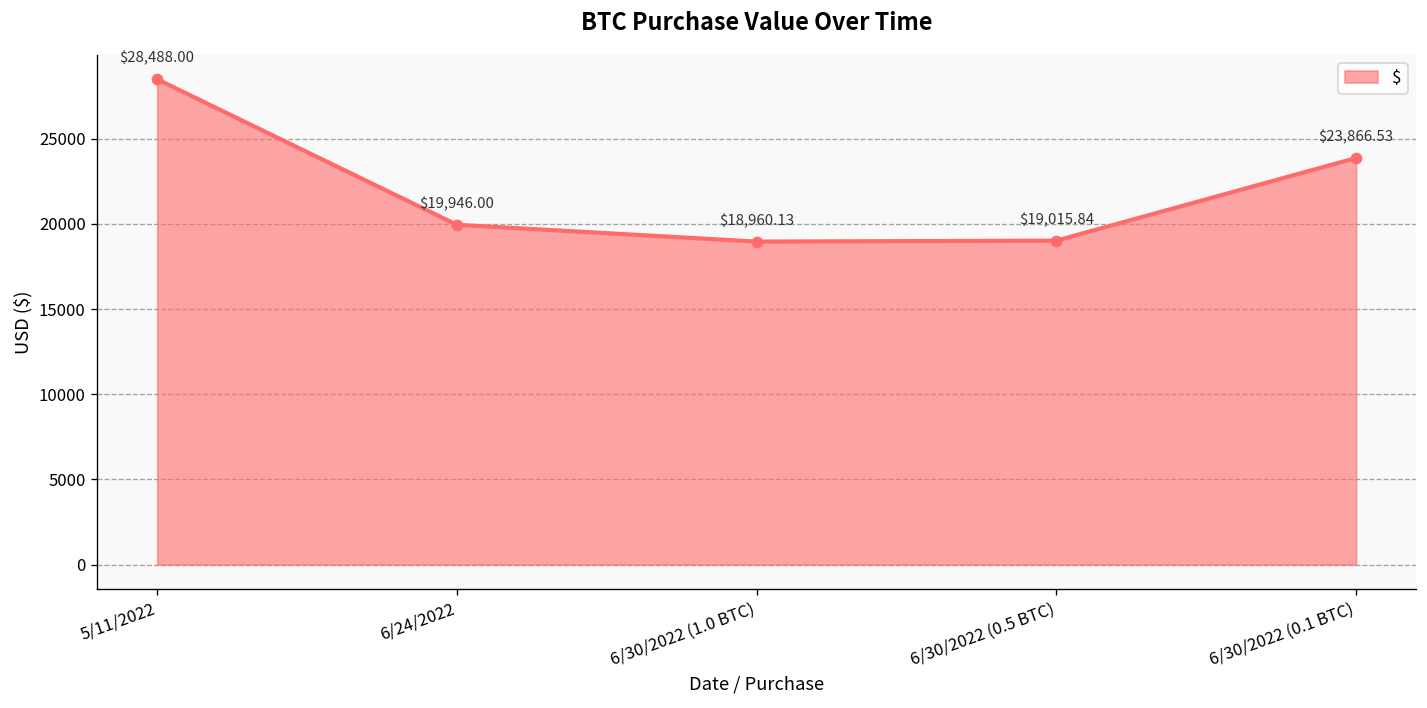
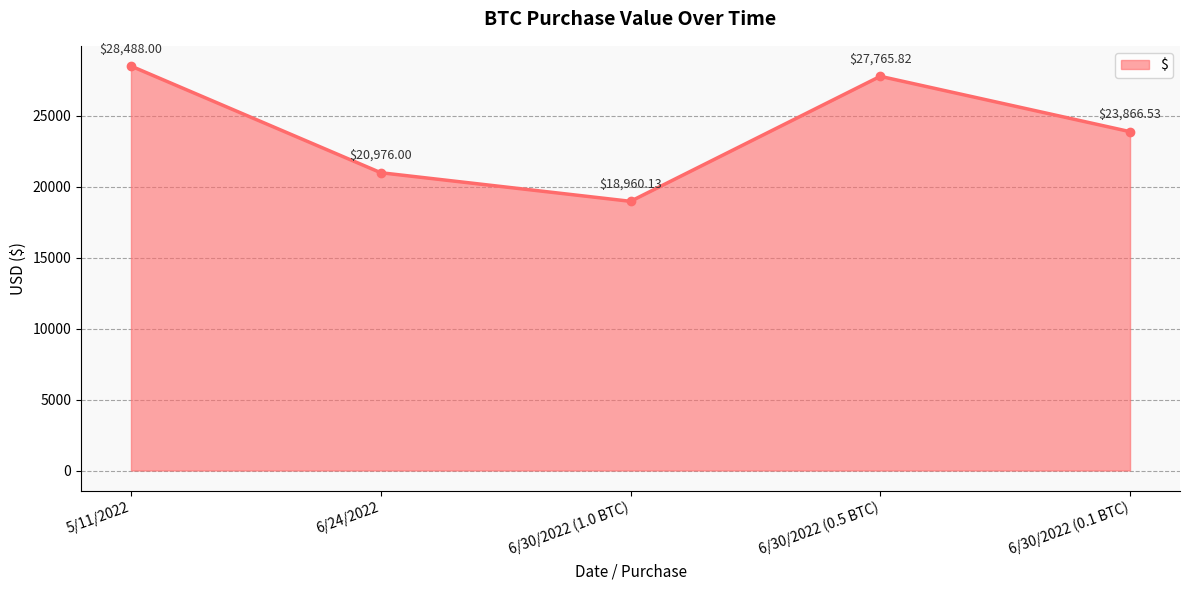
  {
    "5/11/2022": "$28,488.00",
-   "6/24/2022": "$19,946.00",
+   "6/24/2022": "$20,976.00",
    "6/30/2022 (1.0 BTC)": "$18,960.13",
-   "6/30/2022 (0.5 BTC)": "$19,015.84",
+   "6/30/2022 (0.5 BTC)": "$27,765.82",
    "6/30/2022 (0.1 BTC)": "$23,866.53"
  }
